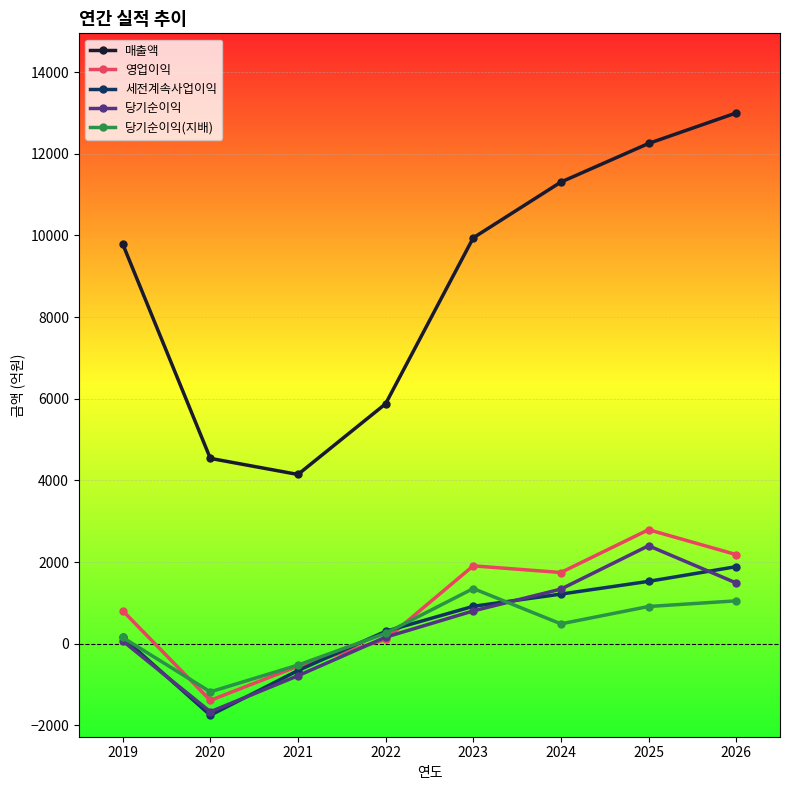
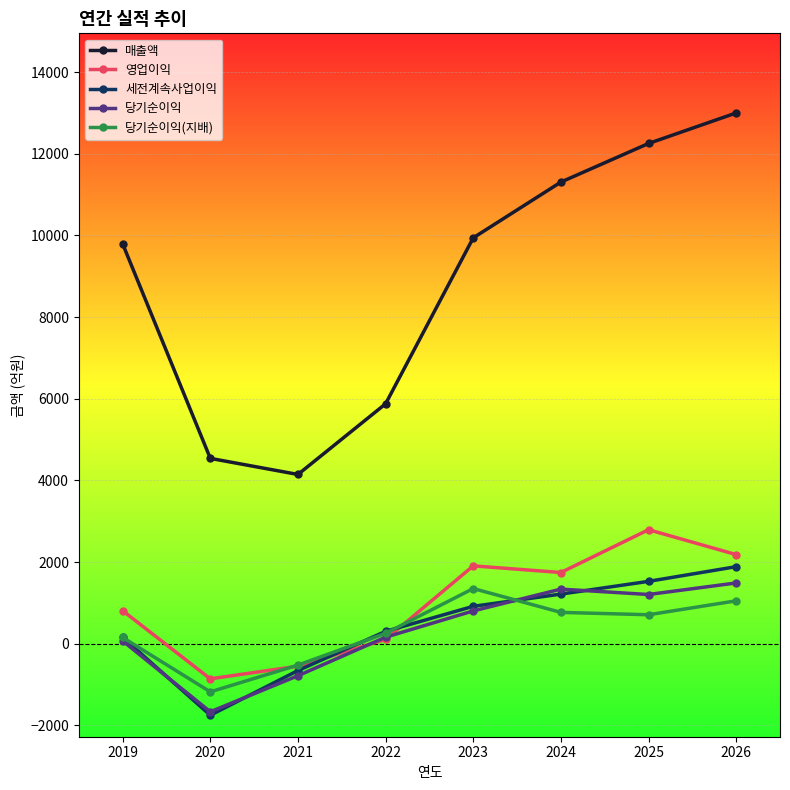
  {
    "영업이익": {
      "2019": 800,
-     "2020": -1400,
+     "2020": -900,
      "2023": 1900,
      "2024": 1700,
      "2025": 2800,
      "2026": 2200
    },
    "당기순이익": {
      "2019": 100,
      "2020": -1700,
      "2021": -800,
      "2023": 800,
      "2024": 1300,
-     "2025": 2400,
+     "2025": 1200,
      "2026": 1500
    },
    "당기순이익(지배)": {
      "2020": -1200,
      "2023": 1300,
-     "2024": 500,
-     "2025": 900,
+     "2024": 800,
+     "2025": 700,
      "2026": 1000
    }
  }
